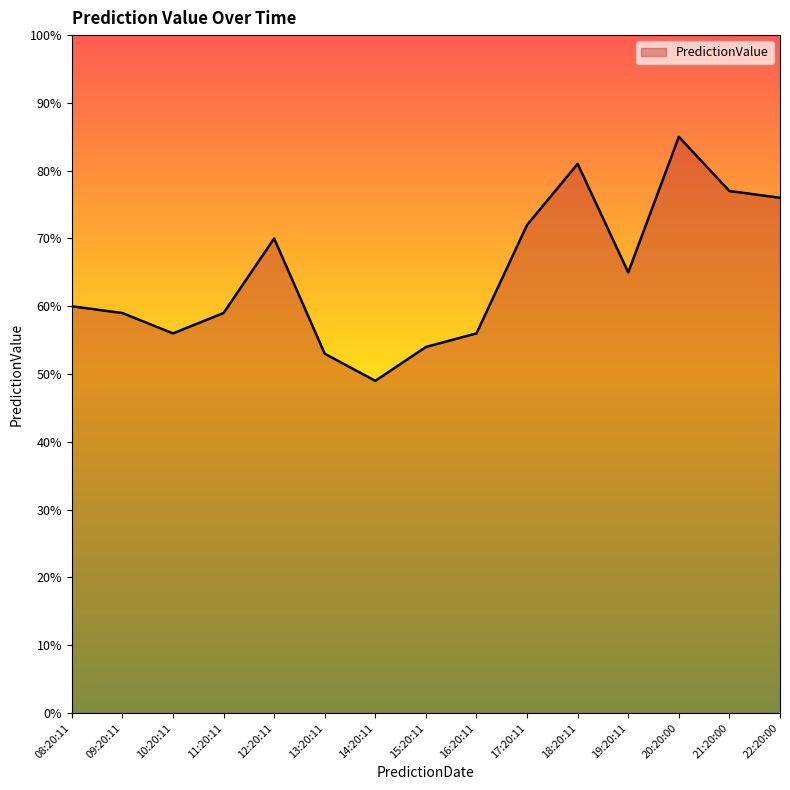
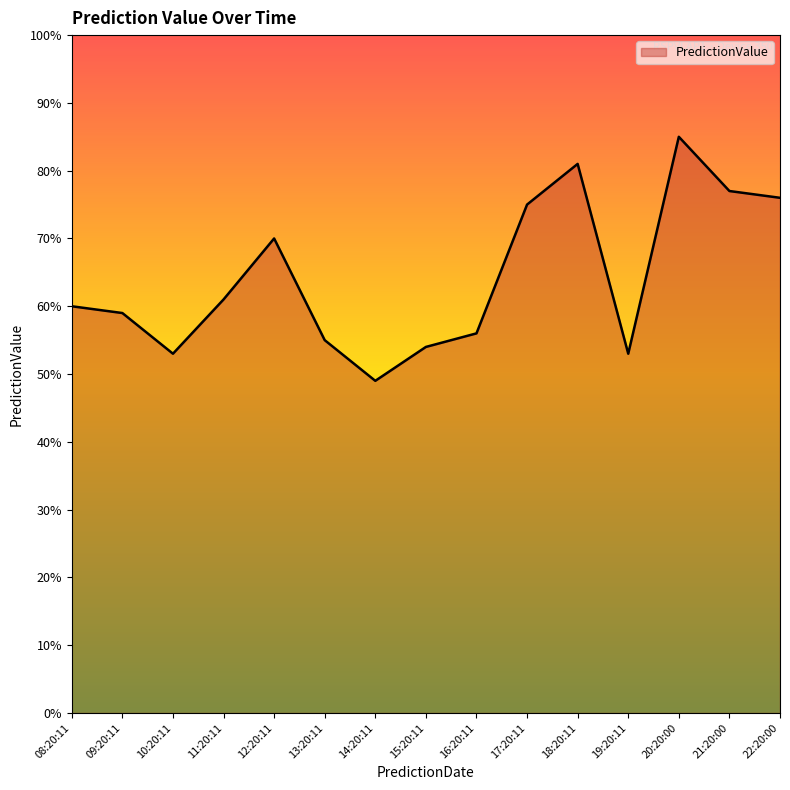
  {
    "08:20:11": "60%",
    "09:20:11": "59%",
-   "10:20:11": "56%",
-   "11:20:11": "59%",
+   "10:20:11": "53%",
+   "11:20:11": "61%",
    "12:20:11": "70%",
-   "13:20:11": "53%",
+   "13:20:11": "55%",
    "14:20:11": "49%",
    "15:20:11": "54%",
    "16:20:11": "56%",
-   "17:20:11": "72%",
+   "17:20:11": "75%",
    "18:20:11": "81%",
-   "19:20:11": "65%",
+   "19:20:11": "53%",
    "20:20:00": "85%",
    "21:20:00": "77%",
    "22:20:00": "76%"
  }
